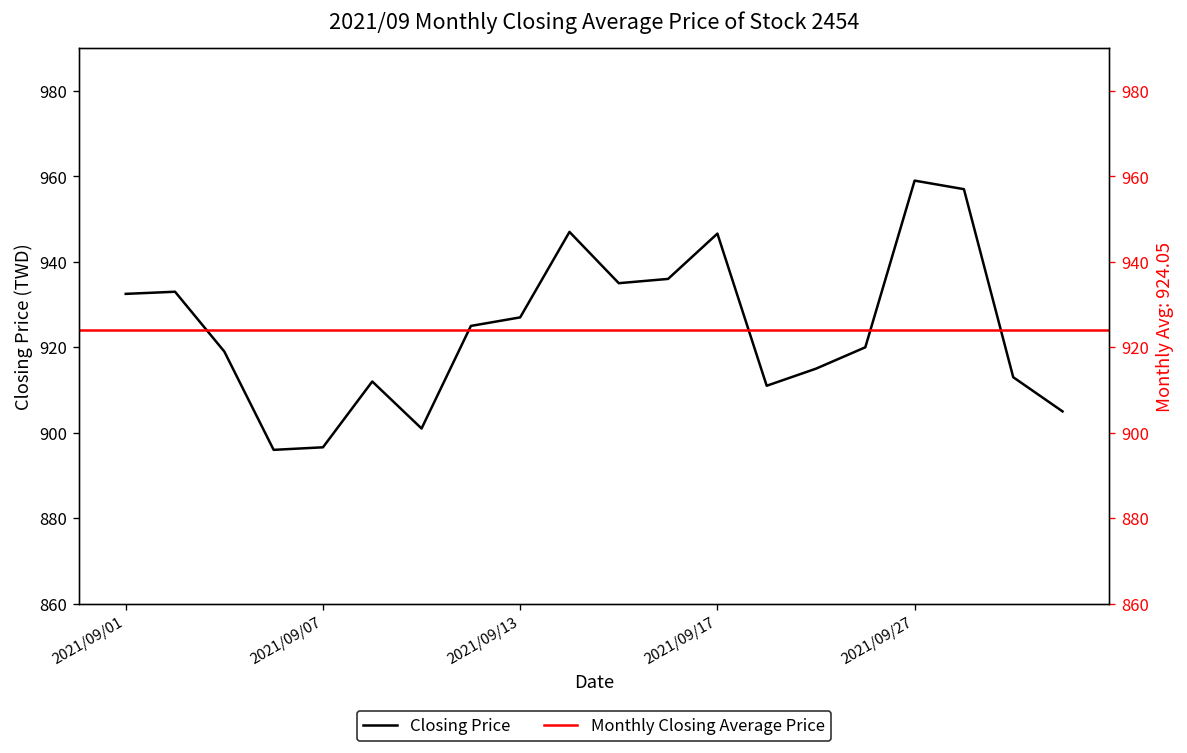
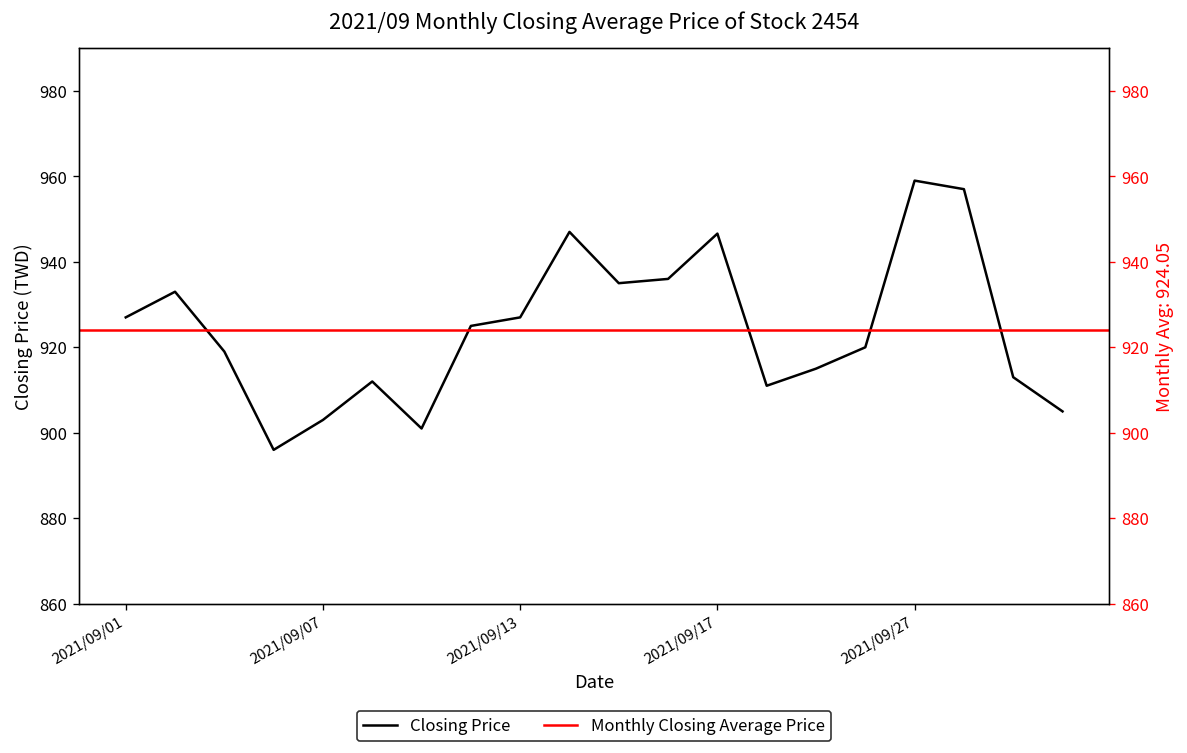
  {
-   "2021/09/01": 933,
-   "2021/09/07": 897,
+   "2021/09/01": 927,
+   "2021/09/07": 903,
    "2021/09/13": 927,
    "2021/09/17": 947,
    "2021/09/27": 959
  }
